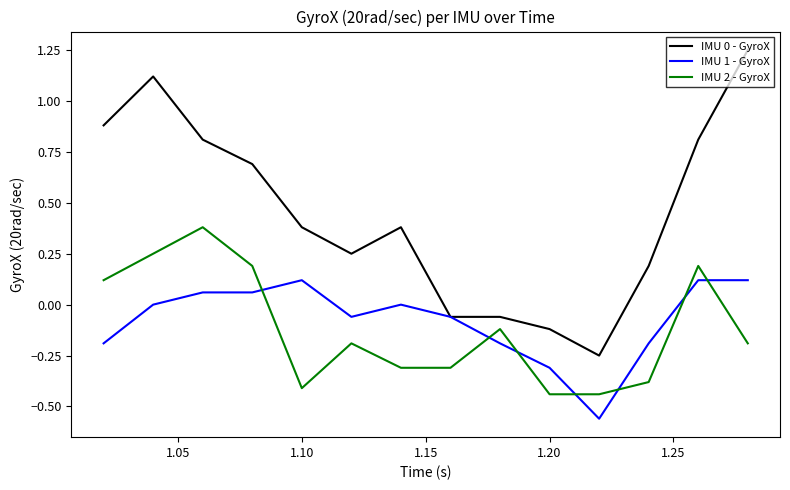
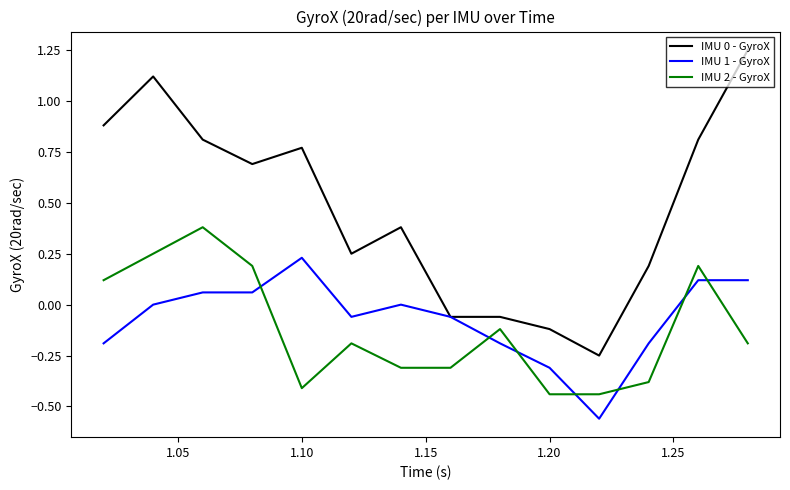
  {
    "IMU 0 - GyroX": {
-     "1.10": 0.38,
+     "1.10": 0.77,
      "1.20": -0.12
    },
    "IMU 1 - GyroX": {
-     "1.10": 0.12,
+     "1.10": 0.23,
      "1.20": -0.31
    },
    "IMU 2 - GyroX": {
      "1.10": -0.41,
      "1.20": -0.44
    }
  }
